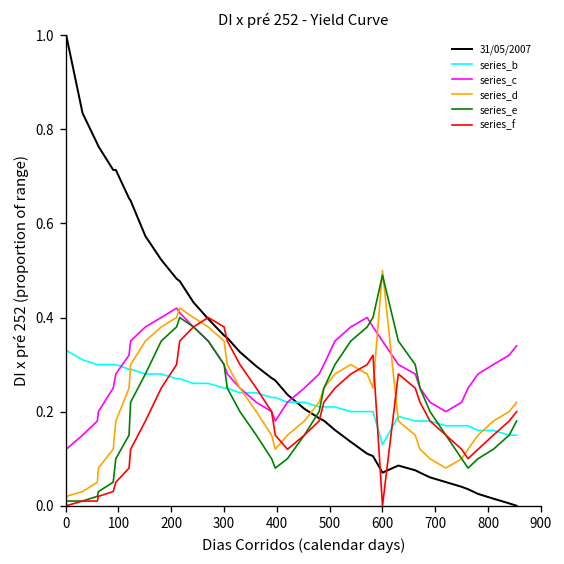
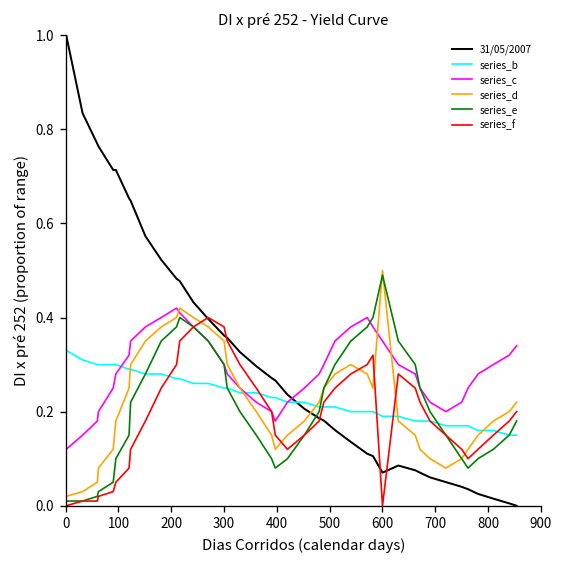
  {
    "31/05/2007": {
      "300": 0.36,
      "600": 0.07
    },
    "series_b": {
      "300": 0.25,
-     "600": 0.13
+     "600": 0.19
    },
    "series_c": {
      "600": 0.35
    },
    "series_d": {
      "300": 0.35,
      "600": 0.50
    },
    "series_e": {
      "600": 0.49
    },
    "series_f": {
      "300": 0.38,
      "600": 0.00
    }
  }
